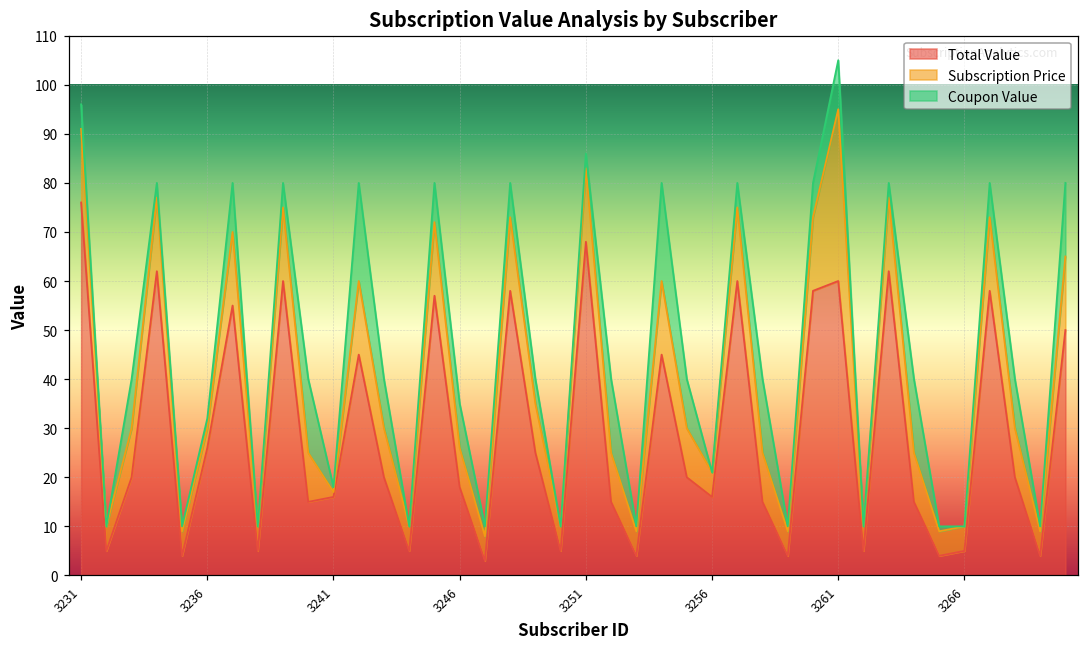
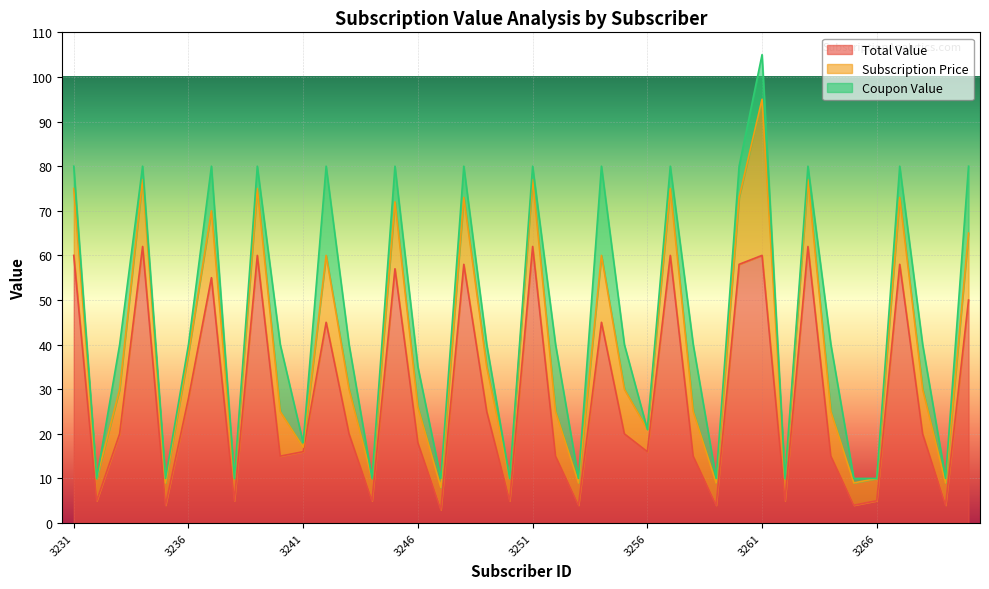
  {
    "Total Value": {
-     "3231": 76,
-     "3236": 26,
+     "3231": 60,
+     "3236": 28,
      "3241": 16,
      "3246": 18,
-     "3251": 68,
+     "3251": 62,
      "3256": 16,
      "3261": 60,
      "3266": 5
    },
    "Subscription Price": {
      "3231": 15,
-     "3236": 4,
+     "3236": 10,
      "3241": 1,
      "3246": 8,
      "3251": 15,
      "3261": 35
    },
    "Coupon Value": {
      "3231": 5,
      "3236": 2,
      "3241": 1,
      "3246": 9,
      "3251": 3,
      "3261": 10
    }
  }
